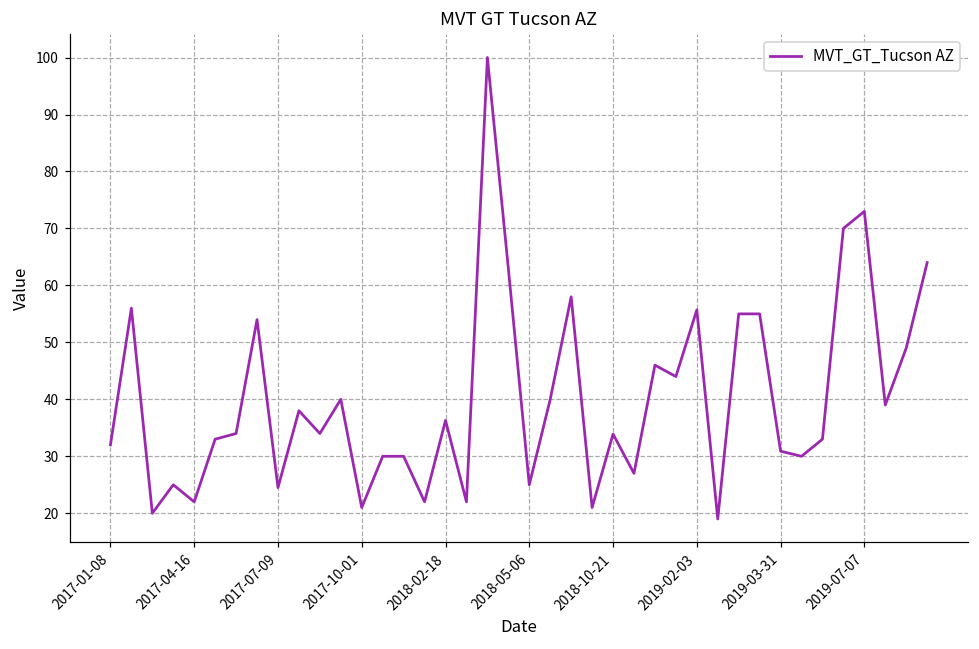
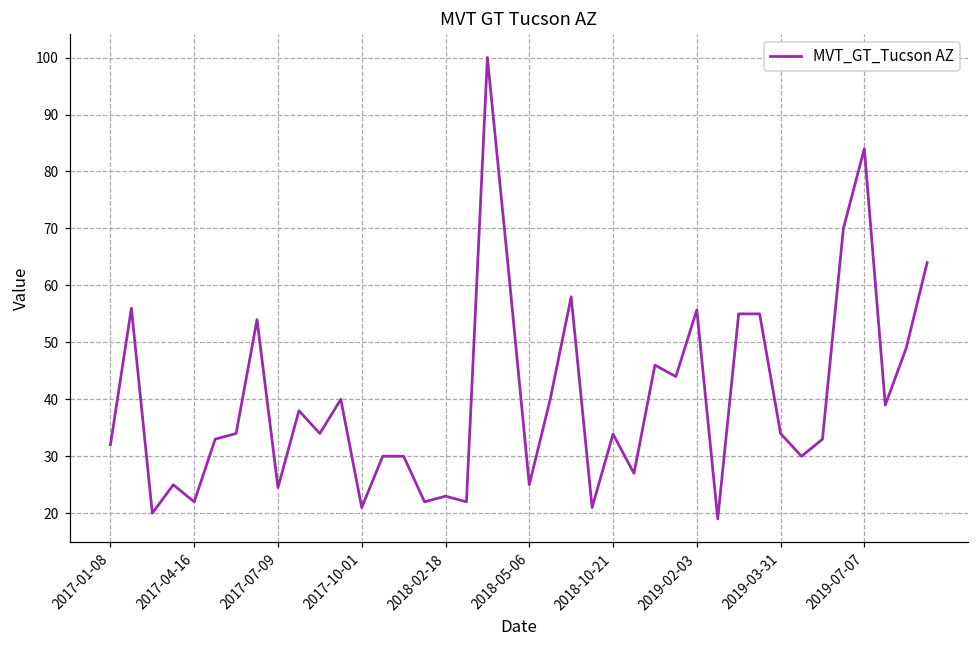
  {
    "2017-01-08": 32,
    "2017-04-16": 22,
    "2017-07-09": 25,
    "2017-10-01": 21,
-   "2018-02-18": 36,
+   "2018-02-18": 23,
    "2018-05-06": 25,
    "2018-10-21": 34,
    "2019-02-03": 56,
-   "2019-03-31": 31,
-   "2019-07-07": 73
+   "2019-03-31": 34,
+   "2019-07-07": 84
  }
